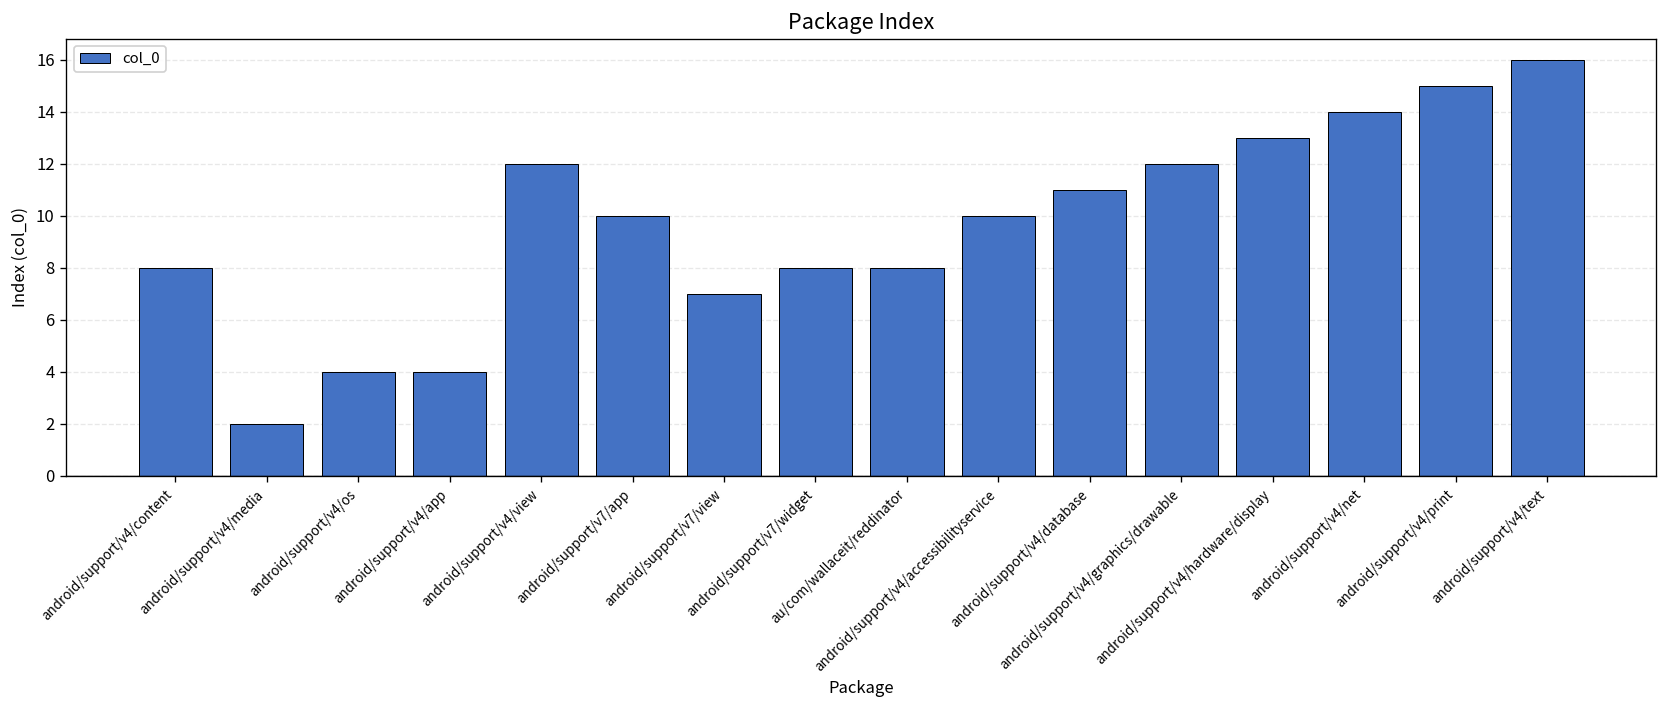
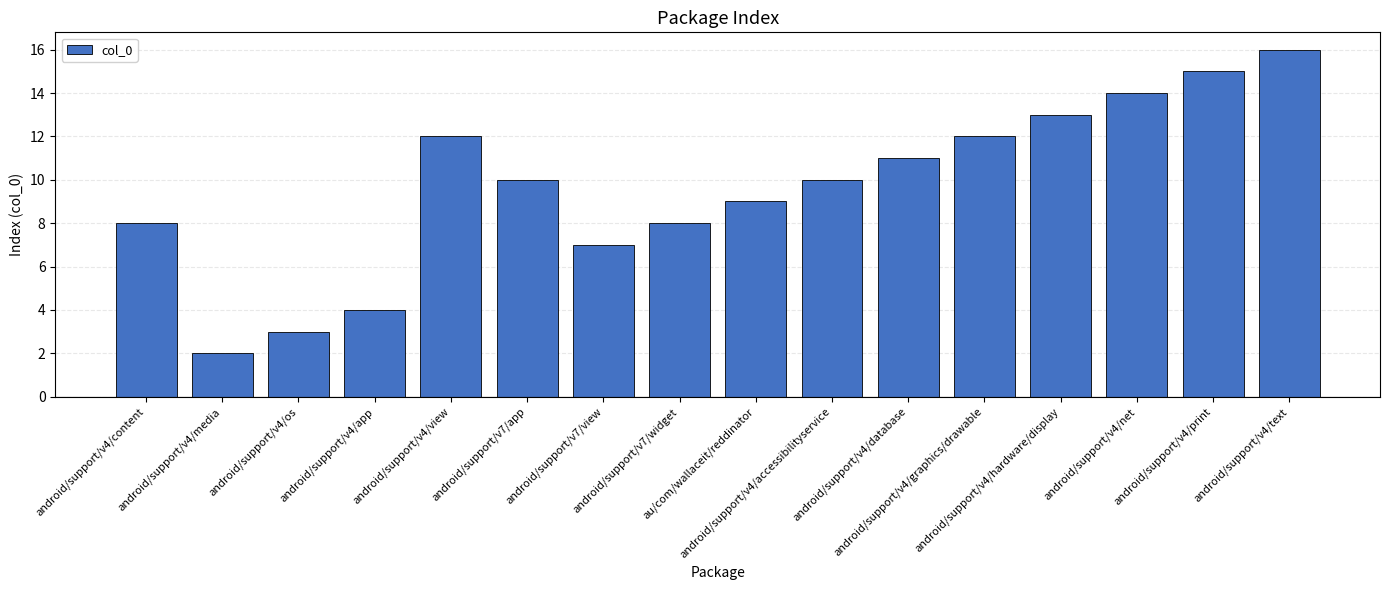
  {
    "android/support/v4/content": 8,
    "android/support/v4/media": 2,
-   "android/support/v4/os": 4,
+   "android/support/v4/os": 3,
    "android/support/v4/app": 4,
    "android/support/v4/view": 12,
    "android/support/v7/app": 10,
    "android/support/v7/view": 7,
    "android/support/v7/widget": 8,
-   "au/com/wallaceit/reddinator": 8,
+   "au/com/wallaceit/reddinator": 9,
    "android/support/v4/accessibilityservice": 10,
    "android/support/v4/database": 11,
    "android/support/v4/graphics/drawable": 12,
    "android/support/v4/hardware/display": 13,
    "android/support/v4/net": 14,
    "android/support/v4/print": 15,
    "android/support/v4/text": 16
  }
